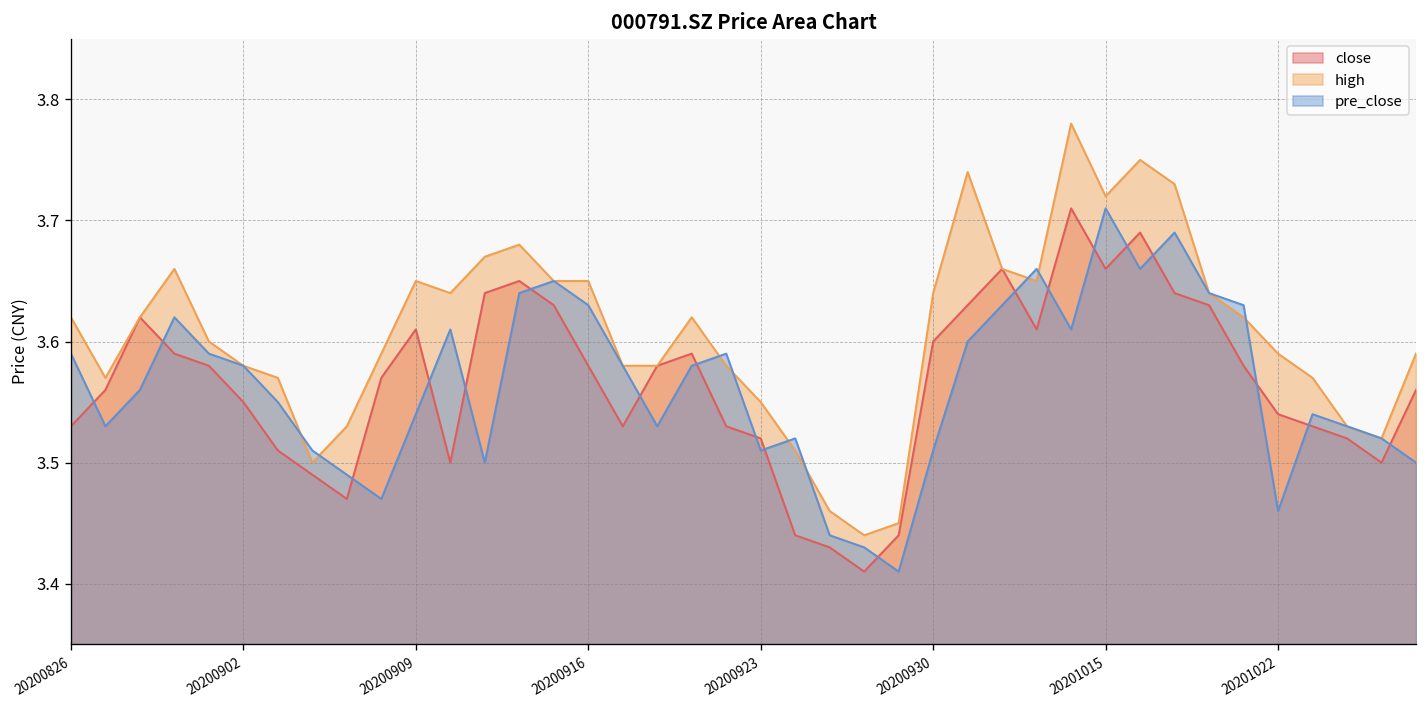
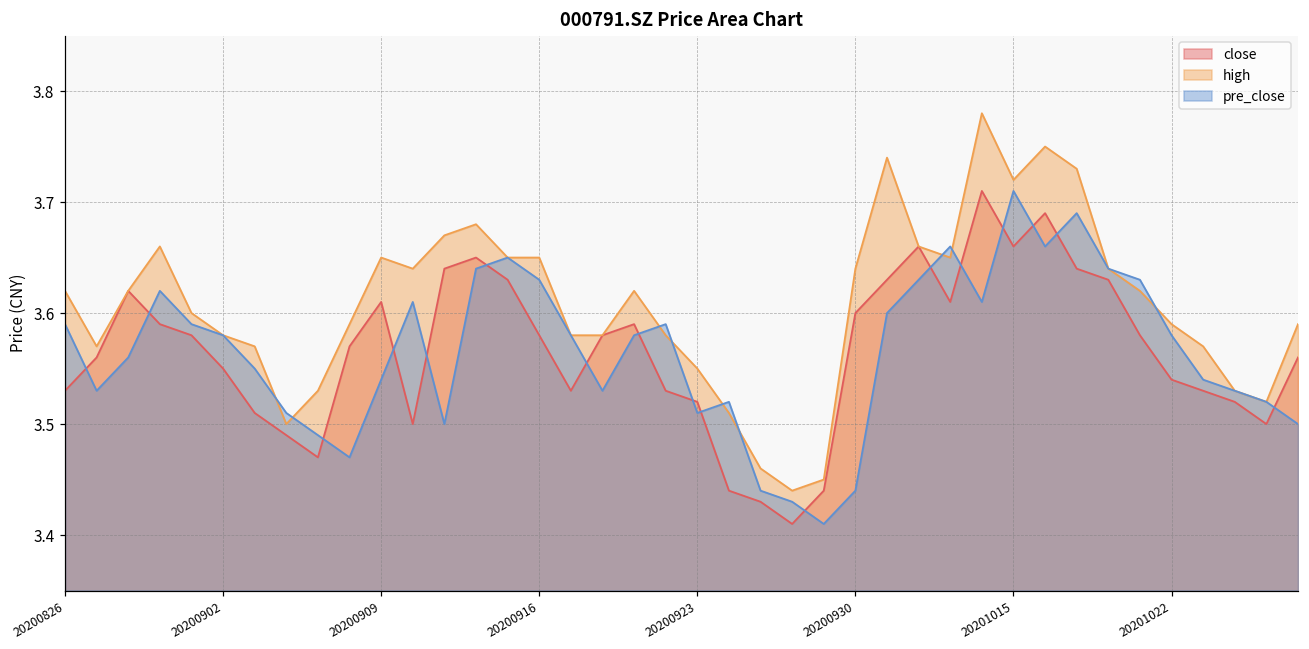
  {
    "pre_close": {
      "20200826": 3.59,
      "20200909": 3.54,
      "20200916": 3.63,
      "20200923": 3.51,
-     "20200930": 3.51,
+     "20200930": 3.44,
      "20201015": 3.71,
-     "20201022": 3.46
+     "20201022": 3.58
    }
  }
